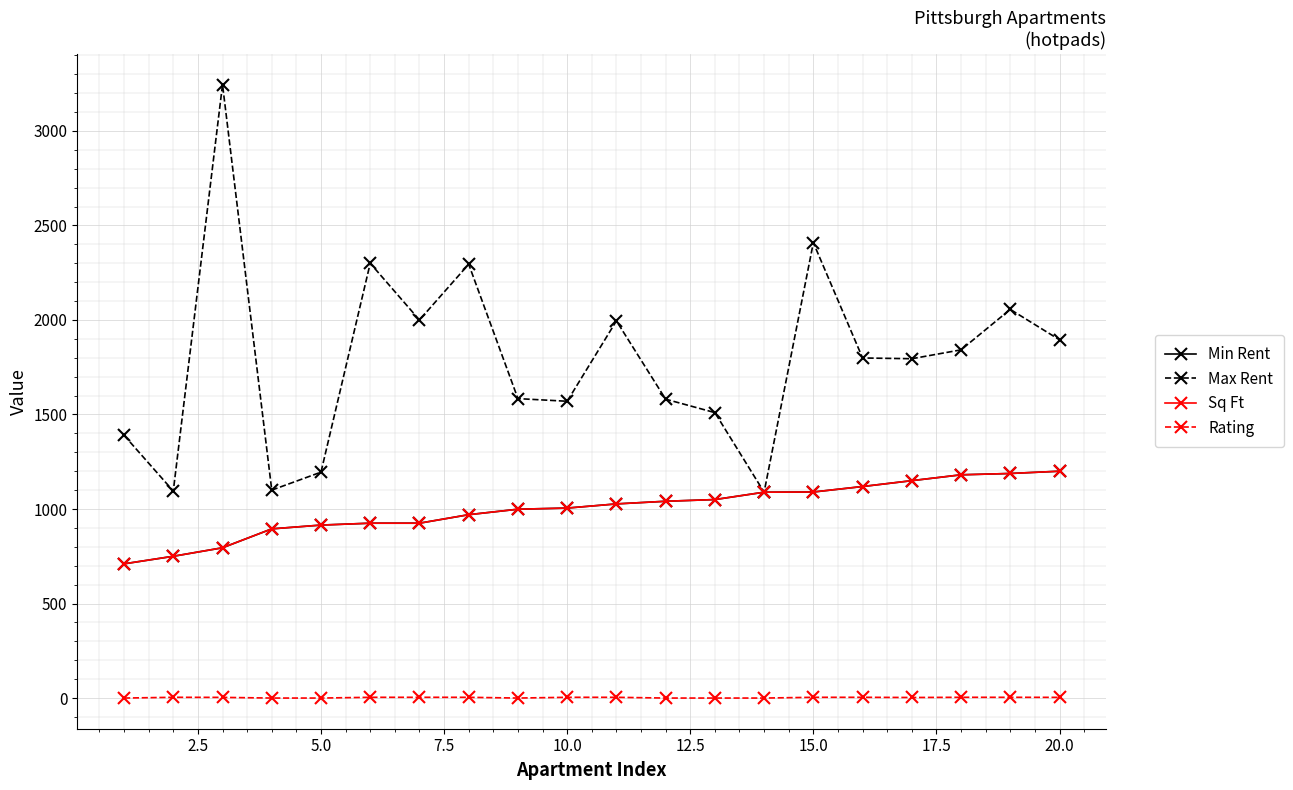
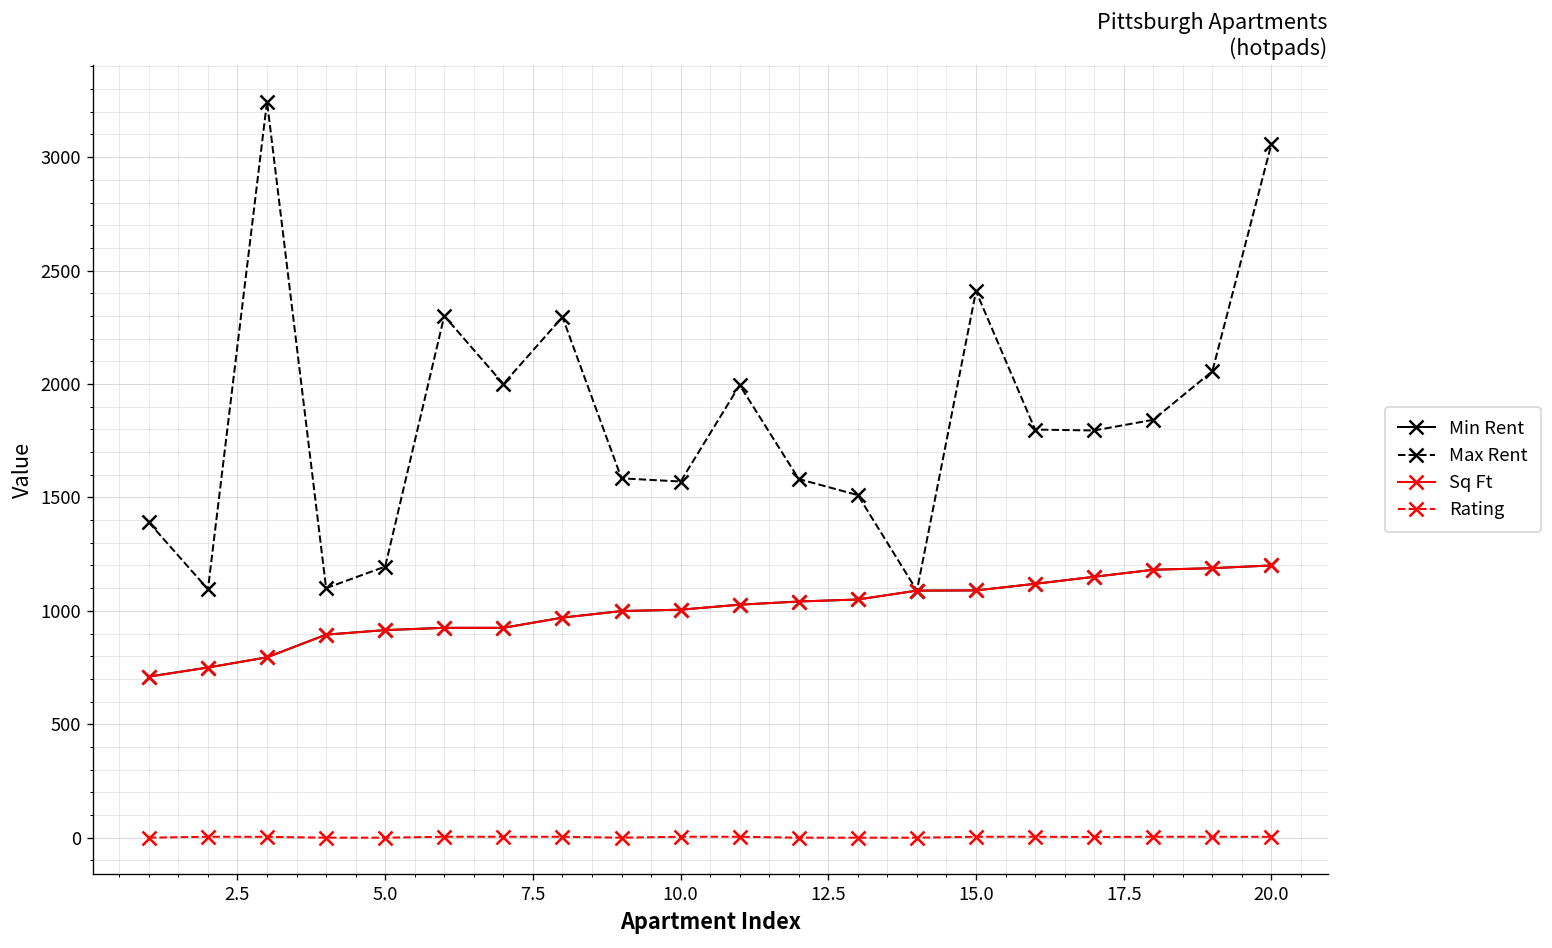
  {
    "Max Rent": {
      "5.0": 1200,
      "10.0": 1570,
      "15.0": 2410,
-     "20.0": 1900
+     "20.0": 3060
    }
  }
